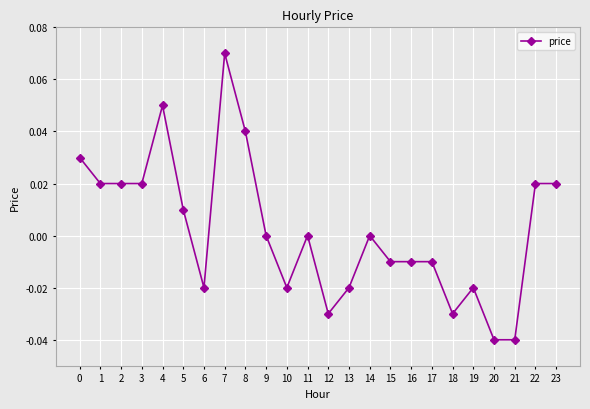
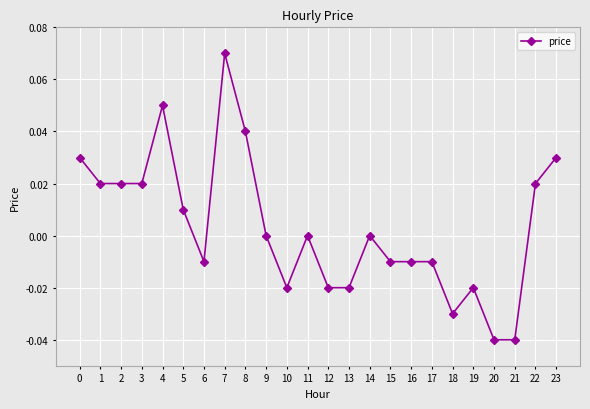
  {
    "0": 0.03,
    "1": 0.02,
    "2": 0.02,
    "3": 0.02,
    "4": 0.05,
    "5": 0.01,
-   "6": -0.02,
+   "6": -0.01,
    "7": 0.07,
    "8": 0.04,
    "9": 0.00,
    "10": -0.02,
    "11": 0.00,
-   "12": -0.03,
+   "12": -0.02,
    "13": -0.02,
    "14": 0.00,
    "15": -0.01,
    "16": -0.01,
    "17": -0.01,
    "18": -0.03,
    "19": -0.02,
    "20": -0.04,
    "21": -0.04,
    "22": 0.02,
-   "23": 0.02
+   "23": 0.03
  }
